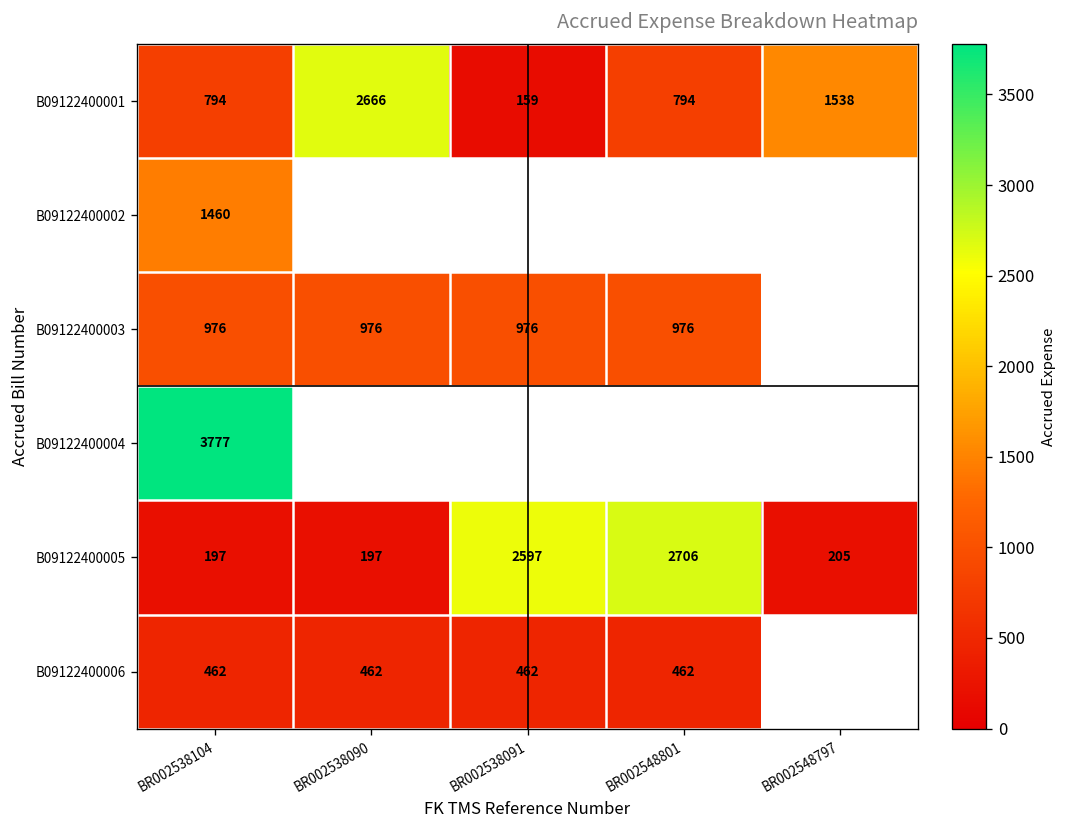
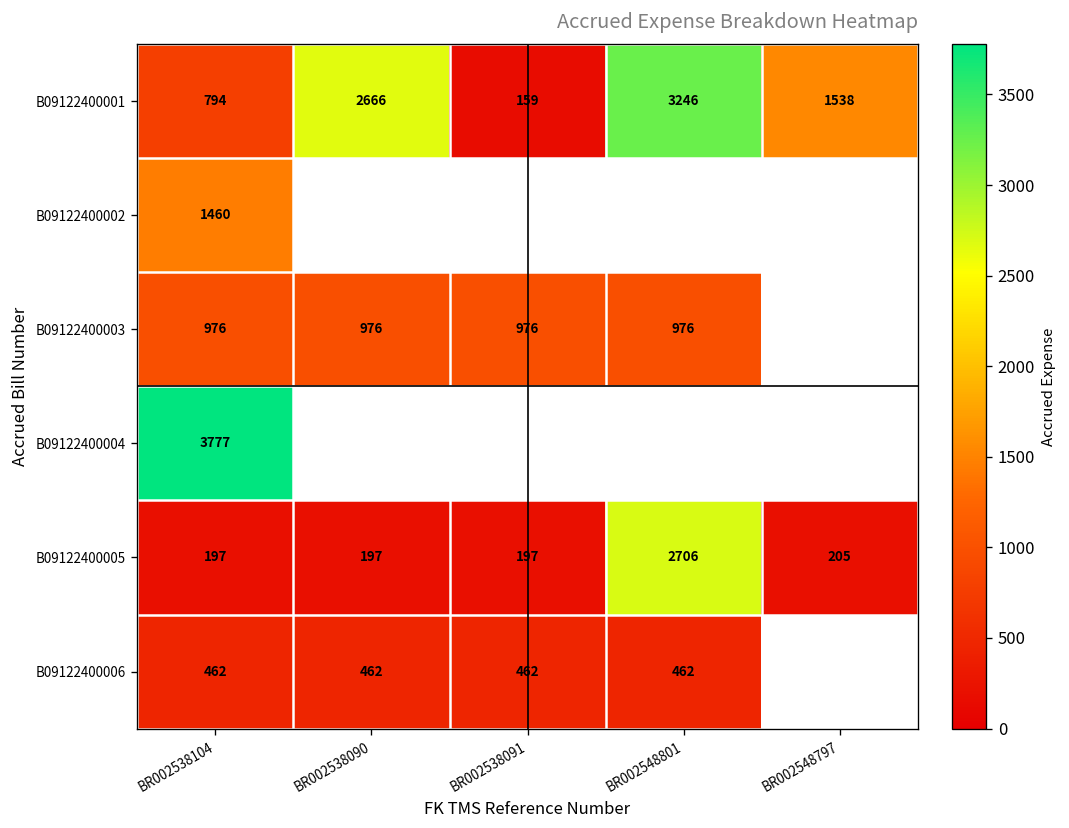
  {
    "B09122400001": {
      "BR002538104": 794,
      "BR002538090": 2666,
      "BR002538091": 159,
-     "BR002548801": 794,
+     "BR002548801": 3246,
      "BR002548797": 1538
    },
    "B09122400002": {
      "BR002538104": 1460
    },
    "B09122400003": {
      "BR002538104": 976,
      "BR002538090": 976,
      "BR002538091": 976,
      "BR002548801": 976
    },
    "B09122400004": {
      "BR002538104": 3777
    },
    "B09122400005": {
      "BR002538104": 197,
      "BR002538090": 197,
-     "BR002538091": 2597,
+     "BR002538091": 197,
      "BR002548801": 2706,
      "BR002548797": 205
    },
    "B09122400006": {
      "BR002538104": 462,
      "BR002538090": 462,
      "BR002538091": 462,
      "BR002548801": 462
    }
  }
